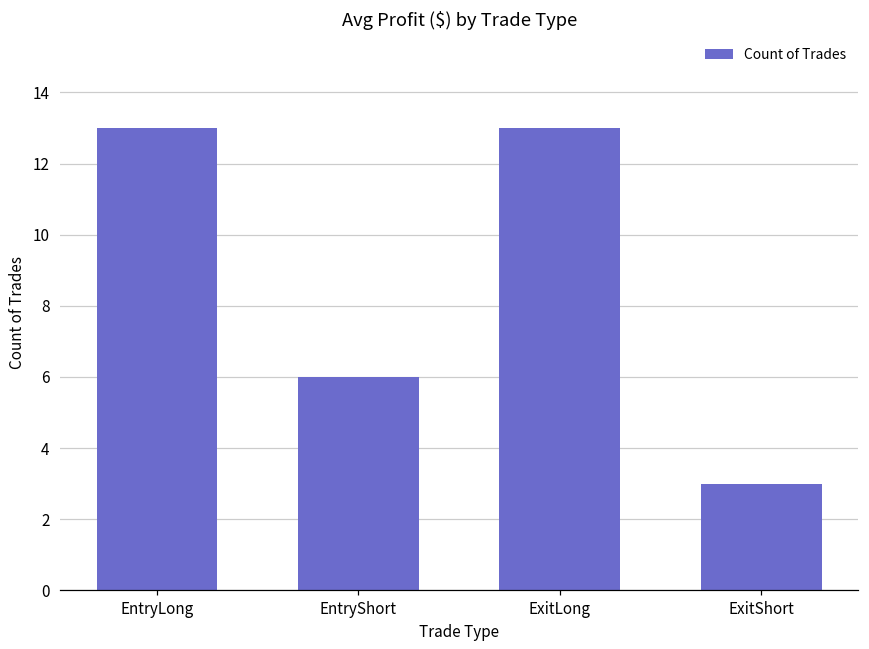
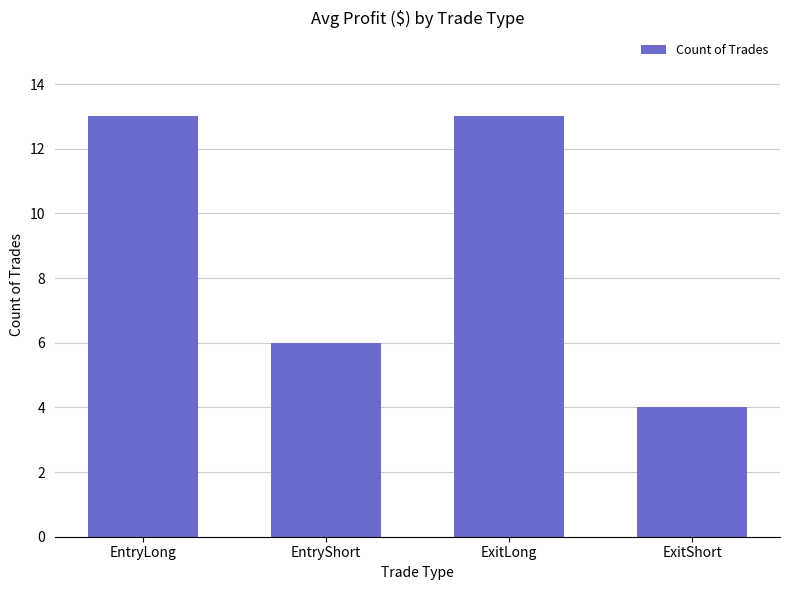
  {
    "EntryLong": 13,
    "EntryShort": 6,
    "ExitLong": 13,
-   "ExitShort": 3
+   "ExitShort": 4
  }
